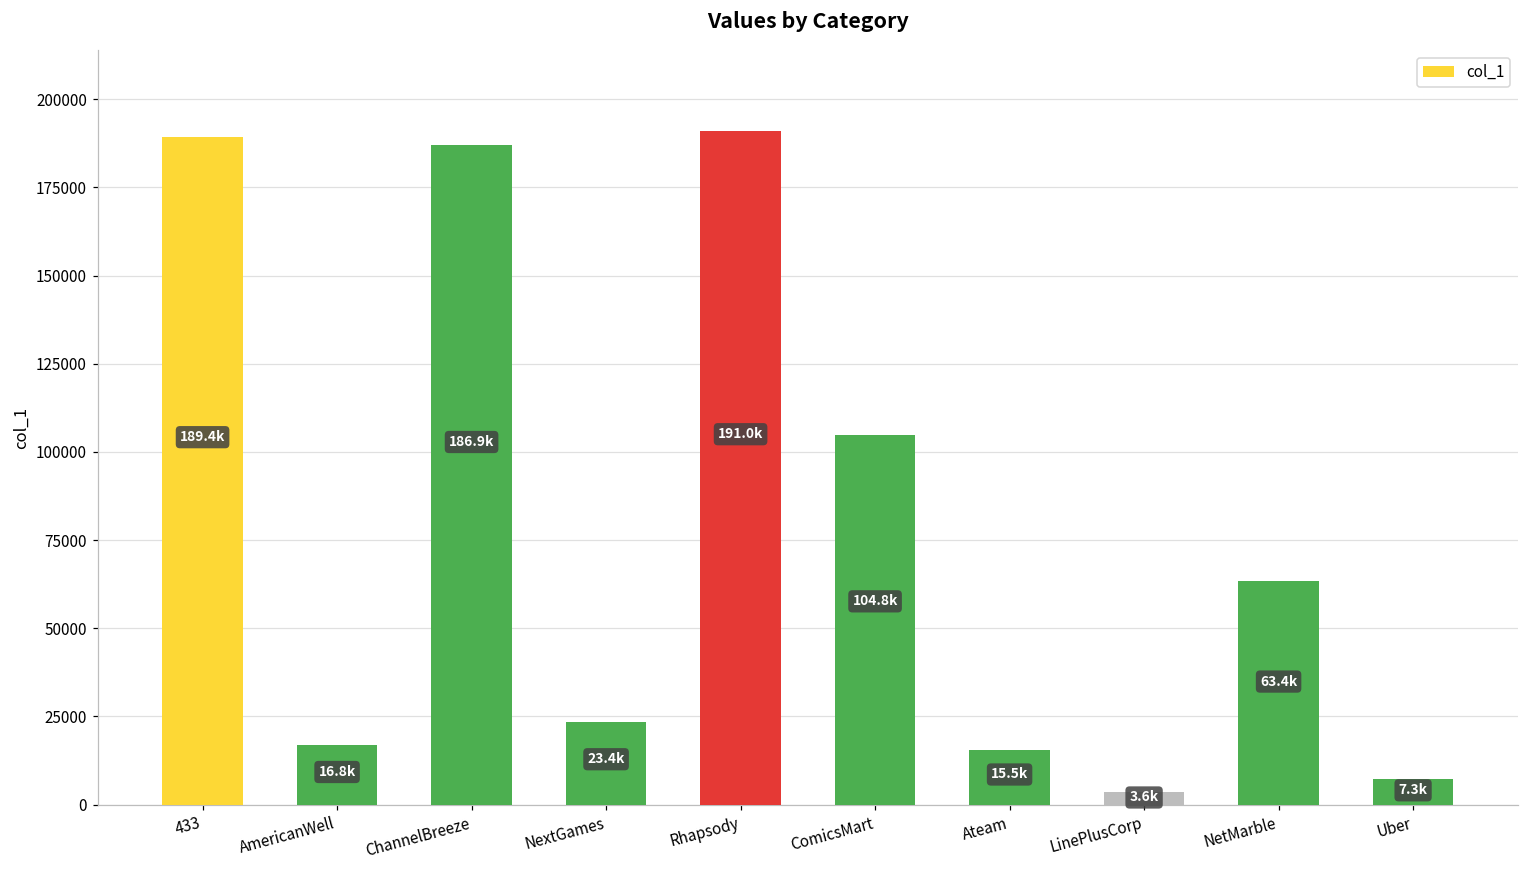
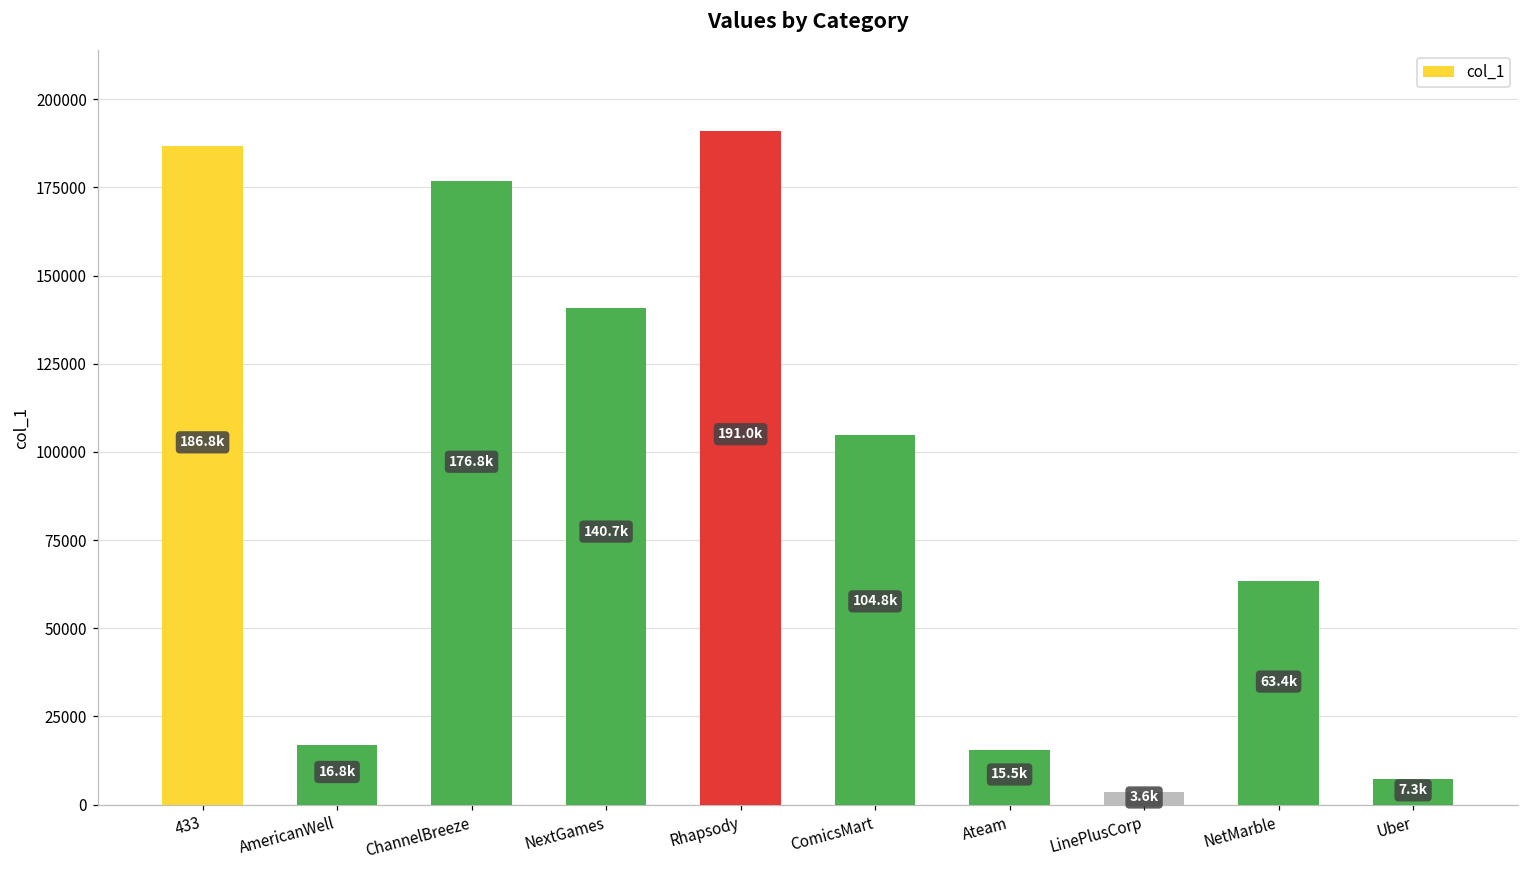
  {
-   "433": "189.4k",
-   "ChannelBreeze": "186.9k",
-   "NextGames": "23.4k"
+   "433": "186.8k",
+   "ChannelBreeze": "176.8k",
+   "NextGames": "140.7k"
  }
